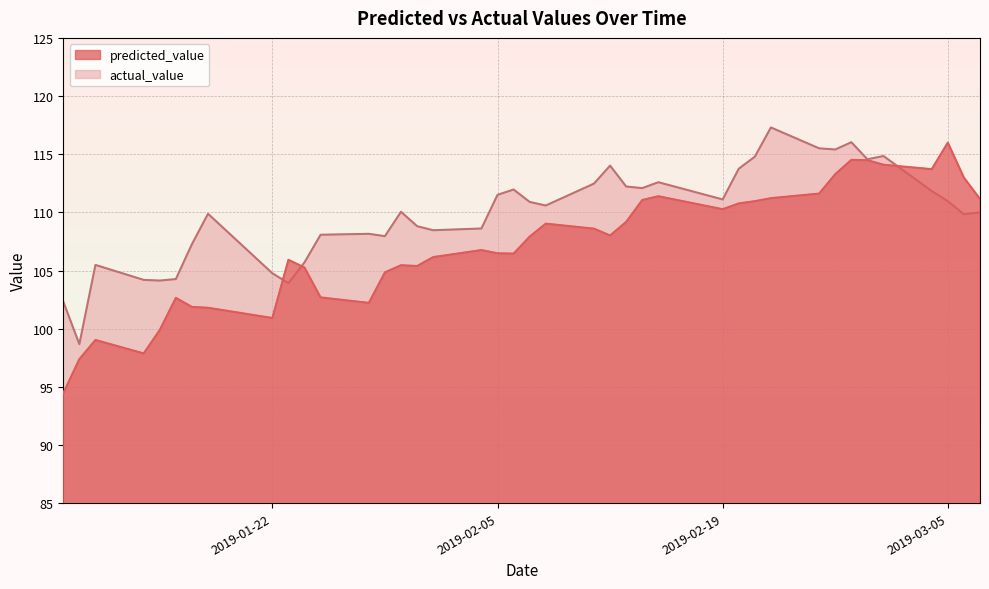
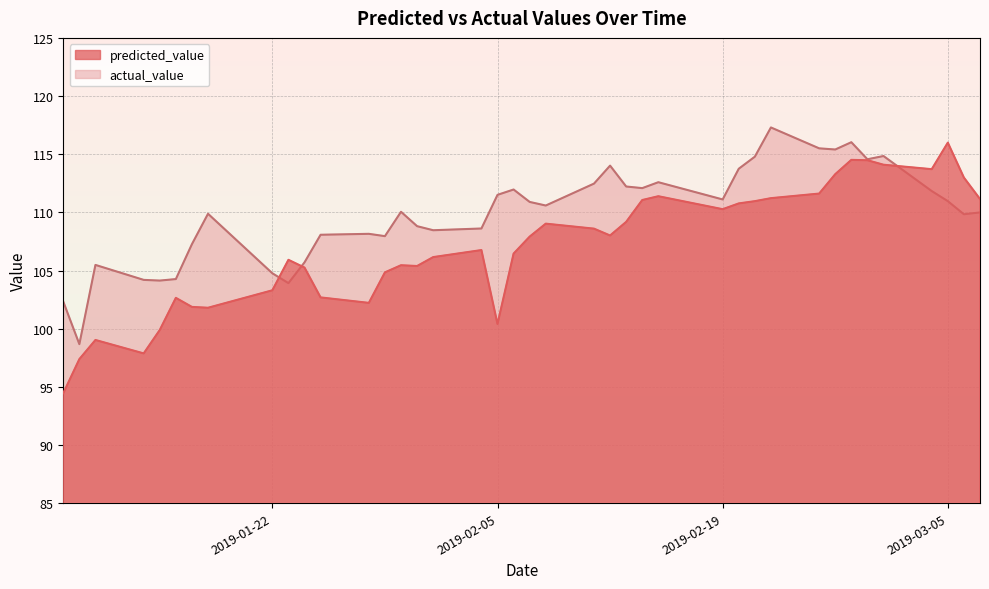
  {
    "predicted_value": {
-     "2019-01-22": 100.9,
-     "2019-02-05": 106.5,
+     "2019-01-22": 103.3,
+     "2019-02-05": 100.4,
      "2019-02-19": 110.3,
      "2019-03-05": 116.0
    },
    "actual_value": {
      "2019-01-22": 104.8,
      "2019-02-05": 111.5,
      "2019-02-19": 111.1,
      "2019-03-05": 111.0
    }
  }
